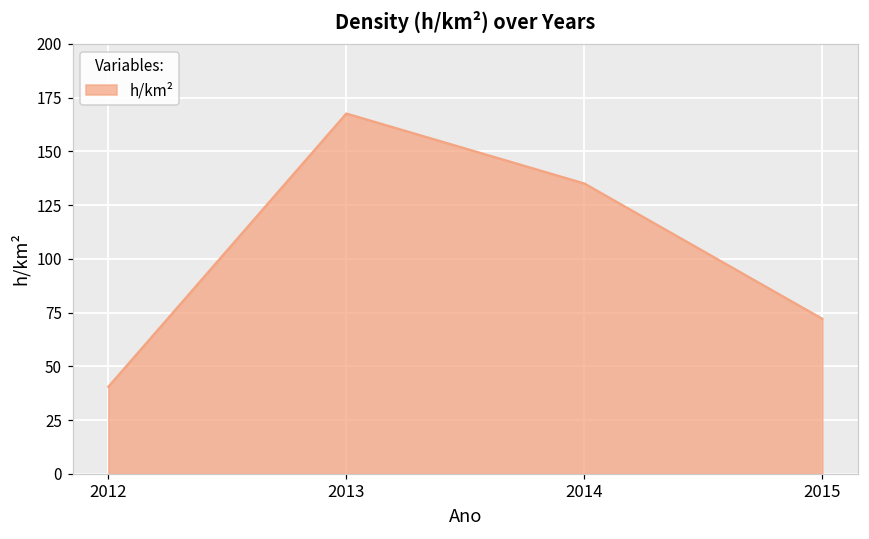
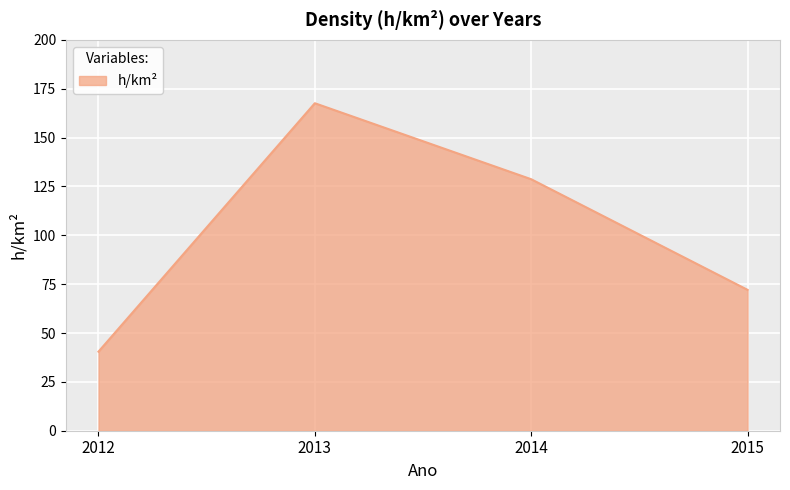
  {
    "2012": 40,
    "2013": 168,
-   "2014": 135,
+   "2014": 129,
    "2015": 72
  }
